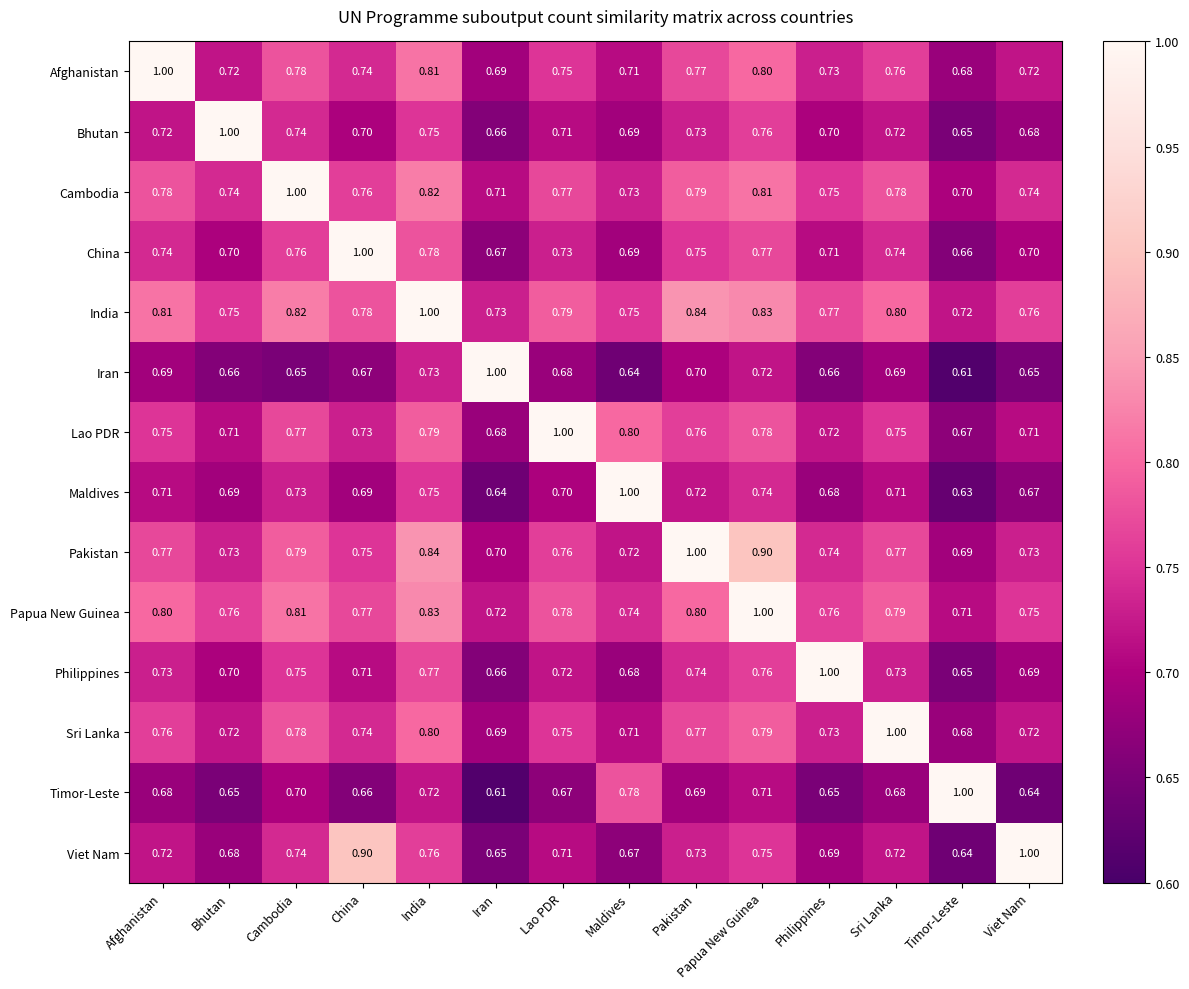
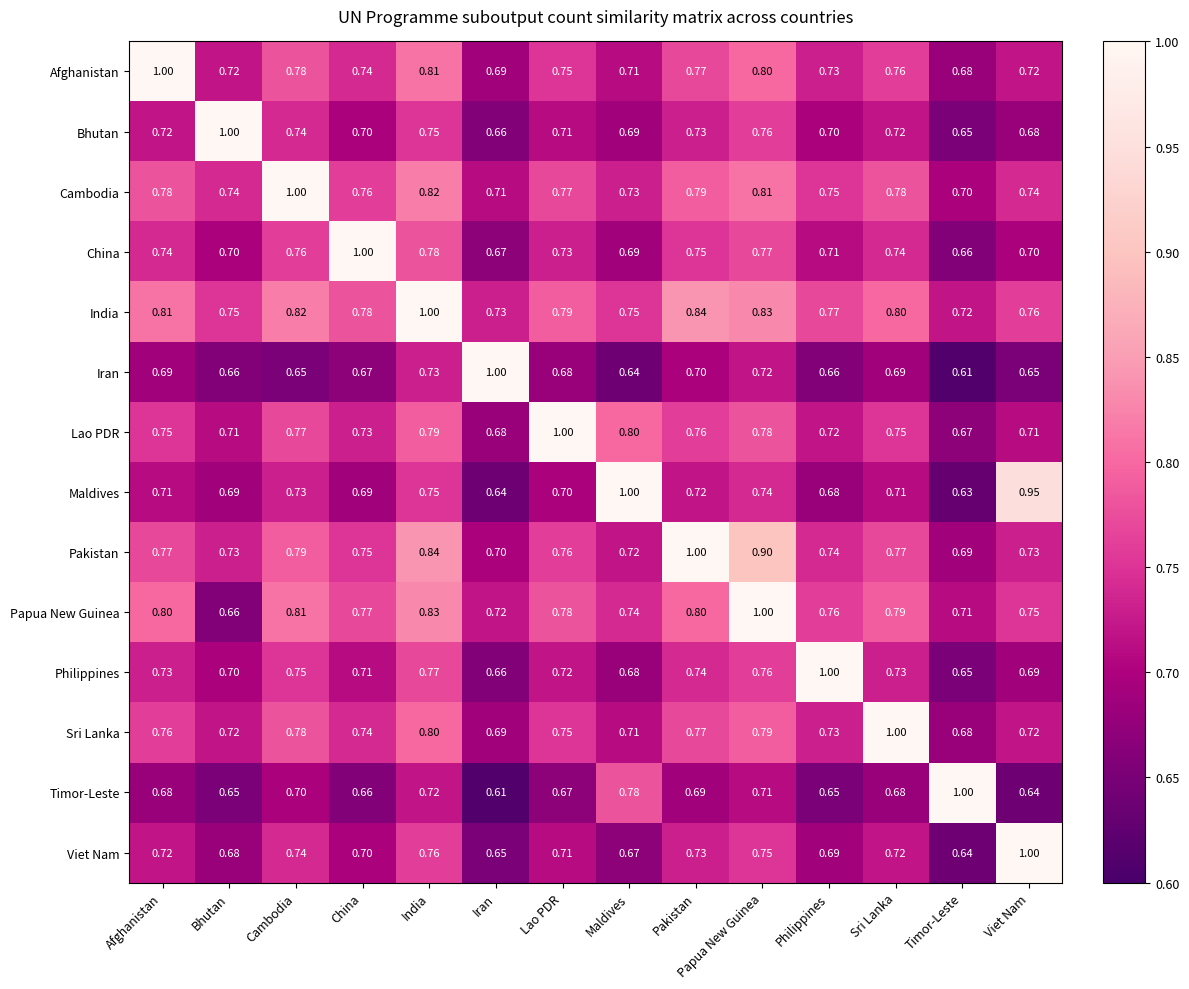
  {
    "Afghanistan": {
      "Afghanistan": 1.00,
      "Bhutan": 0.72,
      "Cambodia": 0.78,
      "China": 0.74,
      "India": 0.81,
      "Iran": 0.69,
      "Lao PDR": 0.75,
      "Maldives": 0.71,
      "Pakistan": 0.77,
      "Papua New Guinea": 0.80,
      "Philippines": 0.73,
      "Sri Lanka": 0.76,
      "Timor-Leste": 0.68,
      "Viet Nam": 0.72
    },
    "Bhutan": {
      "Afghanistan": 0.72,
      "Bhutan": 1.00,
      "Cambodia": 0.74,
      "China": 0.70,
      "India": 0.75,
      "Iran": 0.66,
      "Lao PDR": 0.71,
      "Maldives": 0.69,
      "Pakistan": 0.73,
      "Papua New Guinea": 0.76,
      "Philippines": 0.70,
      "Sri Lanka": 0.72,
      "Timor-Leste": 0.65,
      "Viet Nam": 0.68
    },
    "Cambodia": {
      "Afghanistan": 0.78,
      "Bhutan": 0.74,
      "Cambodia": 1.00,
      "China": 0.76,
      "India": 0.82,
      "Iran": 0.71,
      "Lao PDR": 0.77,
      "Maldives": 0.73,
      "Pakistan": 0.79,
      "Papua New Guinea": 0.81,
      "Philippines": 0.75,
      "Sri Lanka": 0.78,
      "Timor-Leste": 0.70,
      "Viet Nam": 0.74
    },
    "China": {
      "Afghanistan": 0.74,
      "Bhutan": 0.70,
      "Cambodia": 0.76,
      "China": 1.00,
      "India": 0.78,
      "Iran": 0.67,
      "Lao PDR": 0.73,
      "Maldives": 0.69,
      "Pakistan": 0.75,
      "Papua New Guinea": 0.77,
      "Philippines": 0.71,
      "Sri Lanka": 0.74,
      "Timor-Leste": 0.66,
      "Viet Nam": 0.70
    },
    "India": {
      "Afghanistan": 0.81,
      "Bhutan": 0.75,
      "Cambodia": 0.82,
      "China": 0.78,
      "India": 1.00,
      "Iran": 0.73,
      "Lao PDR": 0.79,
      "Maldives": 0.75,
      "Pakistan": 0.84,
      "Papua New Guinea": 0.83,
      "Philippines": 0.77,
      "Sri Lanka": 0.80,
      "Timor-Leste": 0.72,
      "Viet Nam": 0.76
    },
    "Iran": {
      "Afghanistan": 0.69,
      "Bhutan": 0.66,
      "Cambodia": 0.65,
      "China": 0.67,
      "India": 0.73,
      "Iran": 1.00,
      "Lao PDR": 0.68,
      "Maldives": 0.64,
      "Pakistan": 0.70,
      "Papua New Guinea": 0.72,
      "Philippines": 0.66,
      "Sri Lanka": 0.69,
      "Timor-Leste": 0.61,
      "Viet Nam": 0.65
    },
    "Lao PDR": {
      "Afghanistan": 0.75,
      "Bhutan": 0.71,
      "Cambodia": 0.77,
      "China": 0.73,
      "India": 0.79,
      "Iran": 0.68,
      "Lao PDR": 1.00,
      "Maldives": 0.80,
      "Pakistan": 0.76,
      "Papua New Guinea": 0.78,
      "Philippines": 0.72,
      "Sri Lanka": 0.75,
      "Timor-Leste": 0.67,
      "Viet Nam": 0.71
    },
    "Maldives": {
      "Afghanistan": 0.71,
      "Bhutan": 0.69,
      "Cambodia": 0.73,
      "China": 0.69,
      "India": 0.75,
      "Iran": 0.64,
      "Lao PDR": 0.70,
      "Maldives": 1.00,
      "Pakistan": 0.72,
      "Papua New Guinea": 0.74,
      "Philippines": 0.68,
      "Sri Lanka": 0.71,
      "Timor-Leste": 0.63,
-     "Viet Nam": 0.67
+     "Viet Nam": 0.95
    },
    "Pakistan": {
      "Afghanistan": 0.77,
      "Bhutan": 0.73,
      "Cambodia": 0.79,
      "China": 0.75,
      "India": 0.84,
      "Iran": 0.70,
      "Lao PDR": 0.76,
      "Maldives": 0.72,
      "Pakistan": 1.00,
      "Papua New Guinea": 0.90,
      "Philippines": 0.74,
      "Sri Lanka": 0.77,
      "Timor-Leste": 0.69,
      "Viet Nam": 0.73
    },
    "Papua New Guinea": {
      "Afghanistan": 0.80,
-     "Bhutan": 0.76,
+     "Bhutan": 0.66,
      "Cambodia": 0.81,
      "China": 0.77,
      "India": 0.83,
      "Iran": 0.72,
      "Lao PDR": 0.78,
      "Maldives": 0.74,
      "Pakistan": 0.80,
      "Papua New Guinea": 1.00,
      "Philippines": 0.76,
      "Sri Lanka": 0.79,
      "Timor-Leste": 0.71,
      "Viet Nam": 0.75
    },
    "Philippines": {
      "Afghanistan": 0.73,
      "Bhutan": 0.70,
      "Cambodia": 0.75,
      "China": 0.71,
      "India": 0.77,
      "Iran": 0.66,
      "Lao PDR": 0.72,
      "Maldives": 0.68,
      "Pakistan": 0.74,
      "Papua New Guinea": 0.76,
      "Philippines": 1.00,
      "Sri Lanka": 0.73,
      "Timor-Leste": 0.65,
      "Viet Nam": 0.69
    },
    "Sri Lanka": {
      "Afghanistan": 0.76,
      "Bhutan": 0.72,
      "Cambodia": 0.78,
      "China": 0.74,
      "India": 0.80,
      "Iran": 0.69,
      "Lao PDR": 0.75,
      "Maldives": 0.71,
      "Pakistan": 0.77,
      "Papua New Guinea": 0.79,
      "Philippines": 0.73,
      "Sri Lanka": 1.00,
      "Timor-Leste": 0.68,
      "Viet Nam": 0.72
    },
    "Timor-Leste": {
      "Afghanistan": 0.68,
      "Bhutan": 0.65,
      "Cambodia": 0.70,
      "China": 0.66,
      "India": 0.72,
      "Iran": 0.61,
      "Lao PDR": 0.67,
      "Maldives": 0.78,
      "Pakistan": 0.69,
      "Papua New Guinea": 0.71,
      "Philippines": 0.65,
      "Sri Lanka": 0.68,
      "Timor-Leste": 1.00,
      "Viet Nam": 0.64
    },
    "Viet Nam": {
      "Afghanistan": 0.72,
      "Bhutan": 0.68,
      "Cambodia": 0.74,
-     "China": 0.90,
+     "China": 0.70,
      "India": 0.76,
      "Iran": 0.65,
      "Lao PDR": 0.71,
      "Maldives": 0.67,
      "Pakistan": 0.73,
      "Papua New Guinea": 0.75,
      "Philippines": 0.69,
      "Sri Lanka": 0.72,
      "Timor-Leste": 0.64,
      "Viet Nam": 1.00
    }
  }
